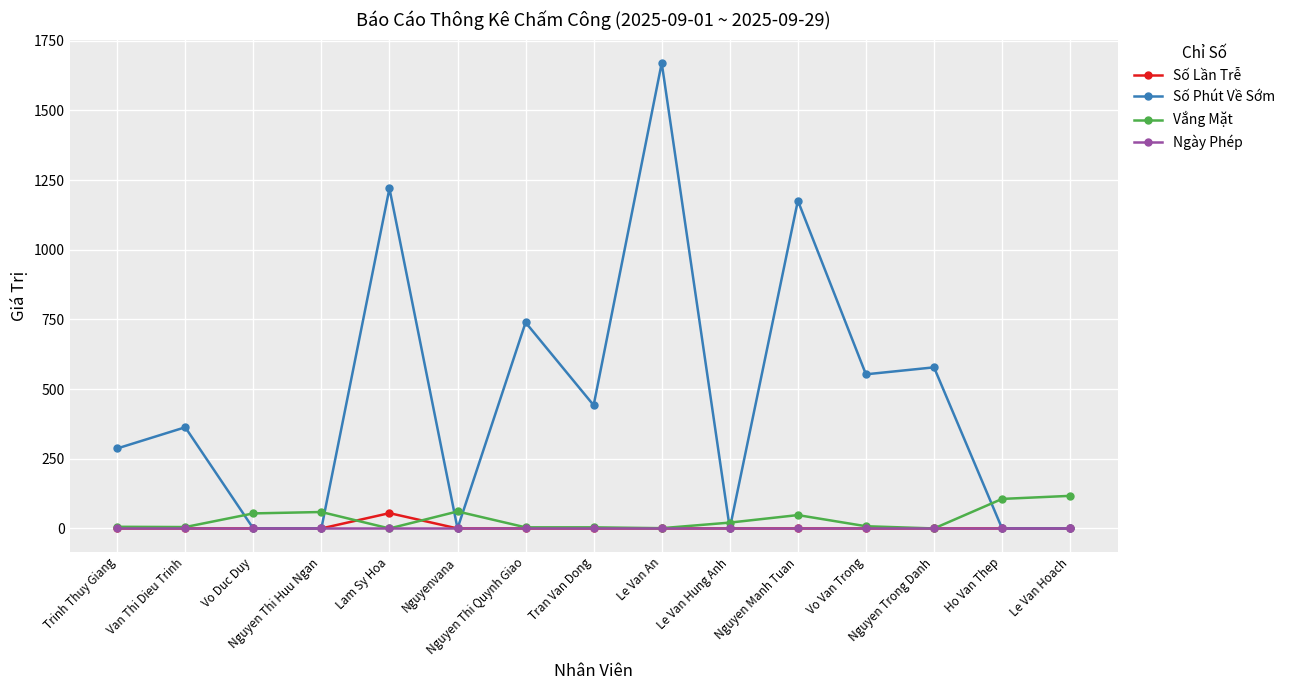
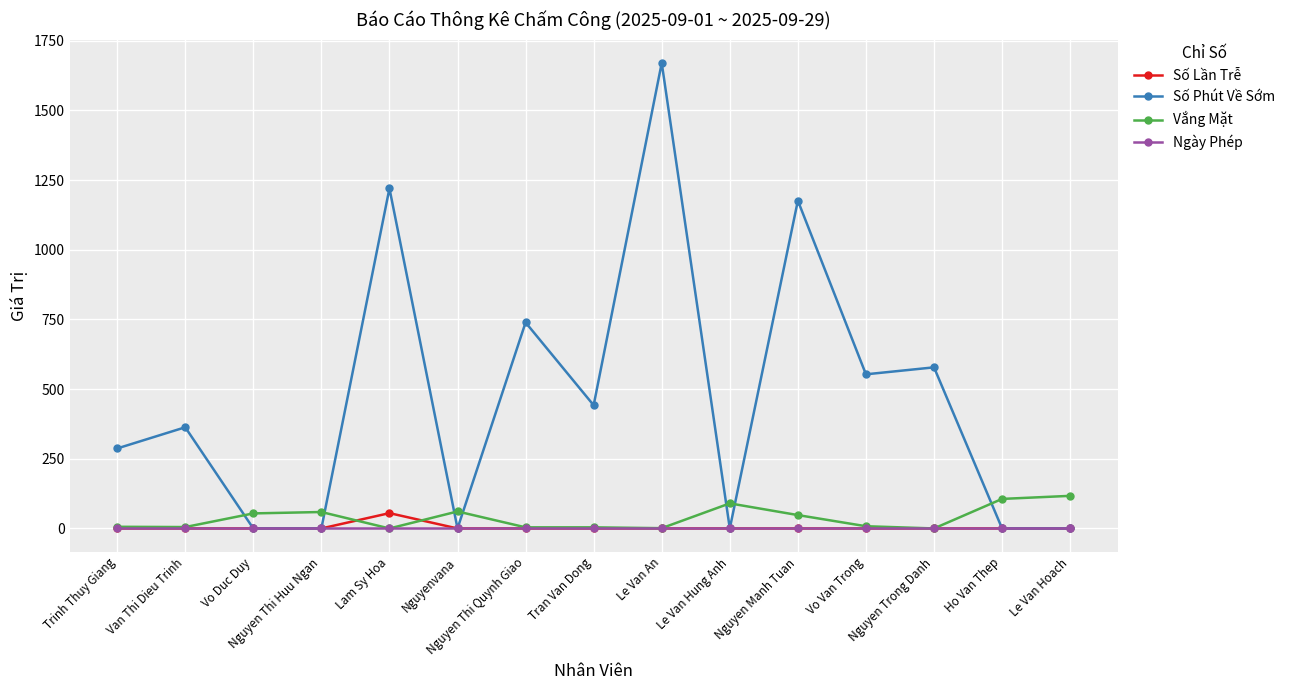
  {
    "Số Lần Trễ": {
      "Lam Sy Hoa": 60
    },
    "Số Phút Về Sớm": {
      "Trinh Thuy Giang": 290,
      "Van Thi Dieu Trinh": 360,
      "Lam Sy Hoa": 1220,
      "Nguyen Thi Quynh Giao": 740,
      "Tran Van Dong": 440,
      "Le Van An": 1670,
      "Nguyen Manh Tuan": 1180,
      "Vo Van Trong": 550,
      "Nguyen Trong Danh": 580
    },
    "Vắng Mặt": {
      "Vo Duc Duy": 50,
      "Nguyen Thi Huu Ngan": 60,
      "Nguyenvana": 60,
-     "Le Van Hung Anh": 20,
+     "Le Van Hung Anh": 90,
      "Nguyen Manh Tuan": 50,
      "Ho Van Thep": 110,
      "Le Van Hoach": 120
    }
  }
